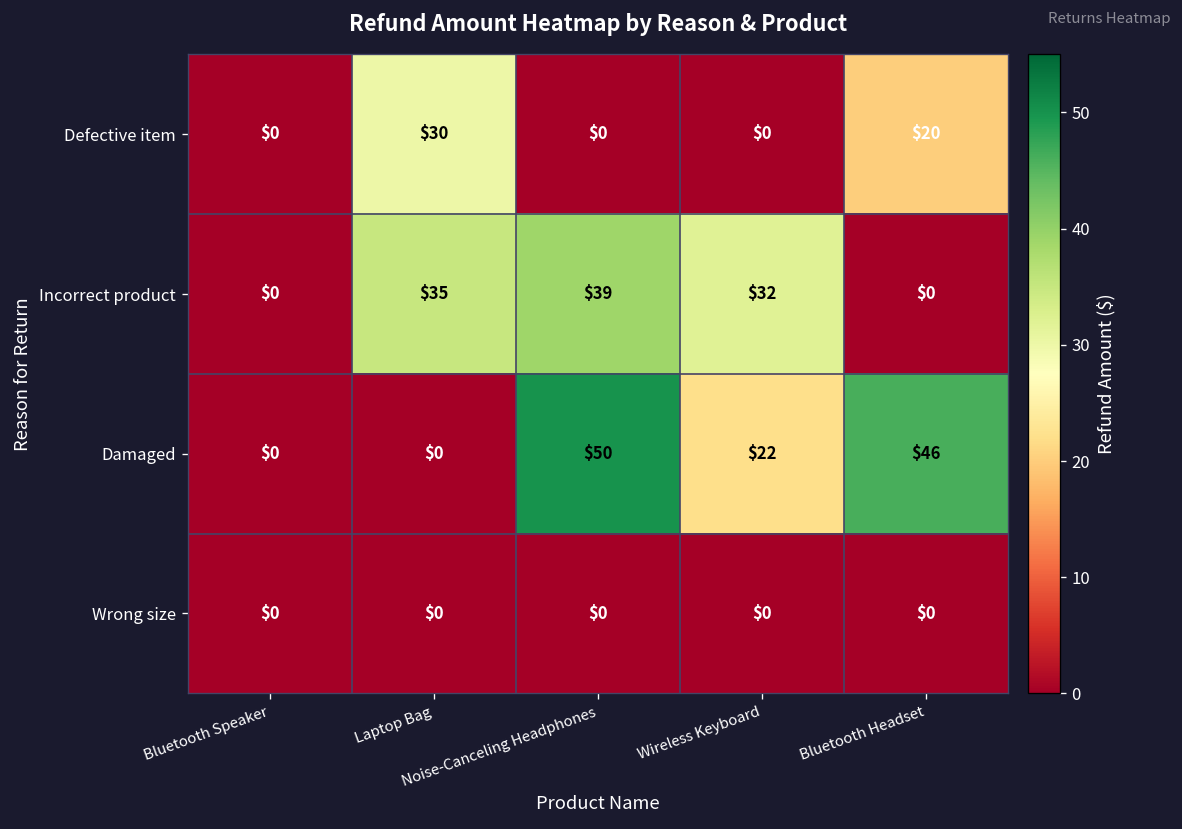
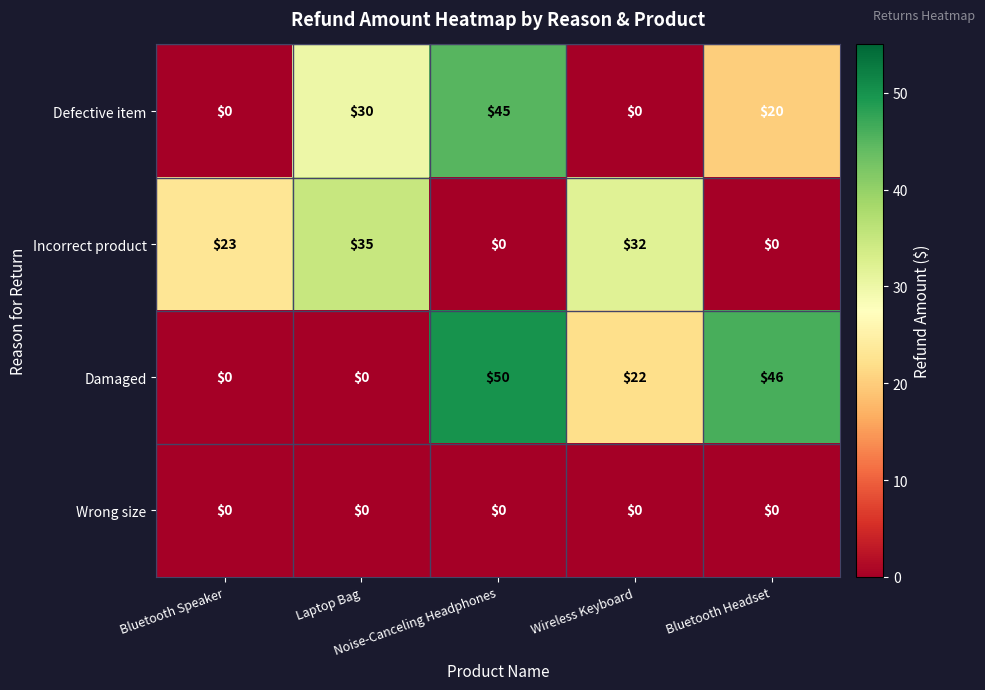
  {
    "Defective item": {
      "Bluetooth Speaker": "$0",
      "Laptop Bag": "$30",
-     "Noise-Canceling Headphones": "$0",
+     "Noise-Canceling Headphones": "$45",
      "Wireless Keyboard": "$0",
      "Bluetooth Headset": "$20"
    },
    "Incorrect product": {
-     "Bluetooth Speaker": "$0",
+     "Bluetooth Speaker": "$23",
      "Laptop Bag": "$35",
-     "Noise-Canceling Headphones": "$39",
+     "Noise-Canceling Headphones": "$0",
      "Wireless Keyboard": "$32",
      "Bluetooth Headset": "$0"
    },
    "Damaged": {
      "Bluetooth Speaker": "$0",
      "Laptop Bag": "$0",
      "Noise-Canceling Headphones": "$50",
      "Wireless Keyboard": "$22",
      "Bluetooth Headset": "$46"
    },
    "Wrong size": {
      "Bluetooth Speaker": "$0",
      "Laptop Bag": "$0",
      "Noise-Canceling Headphones": "$0",
      "Wireless Keyboard": "$0",
      "Bluetooth Headset": "$0"
    }
  }
